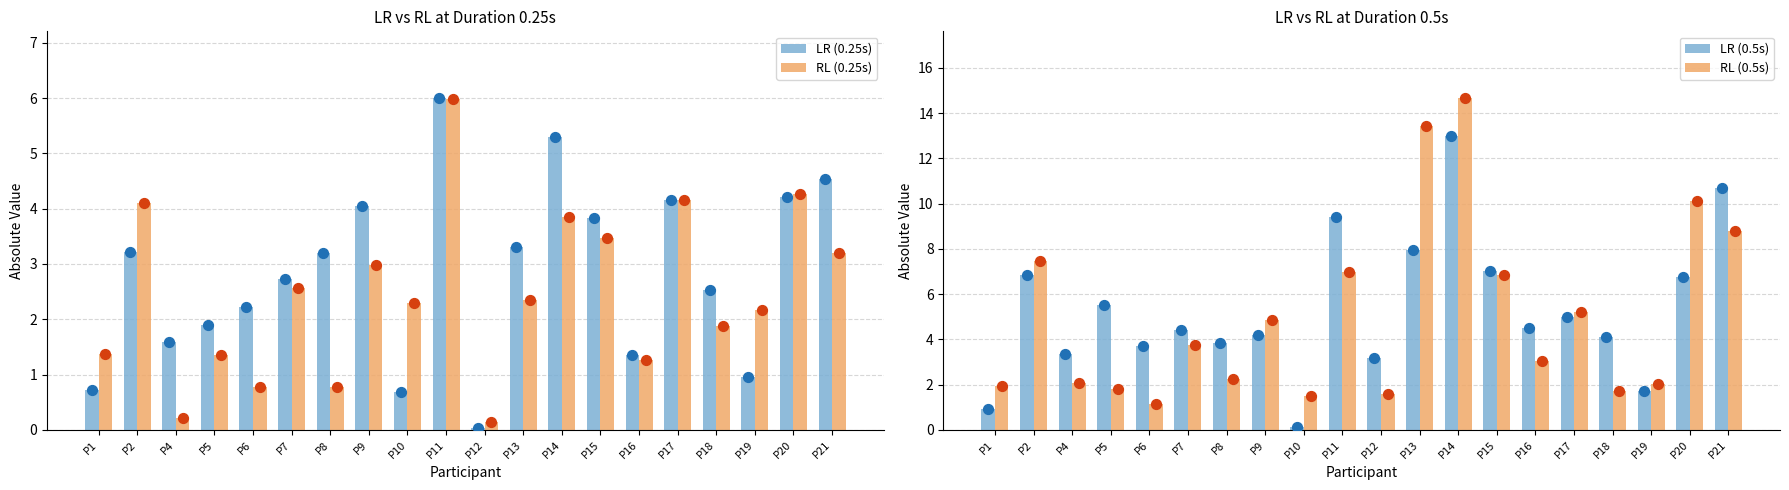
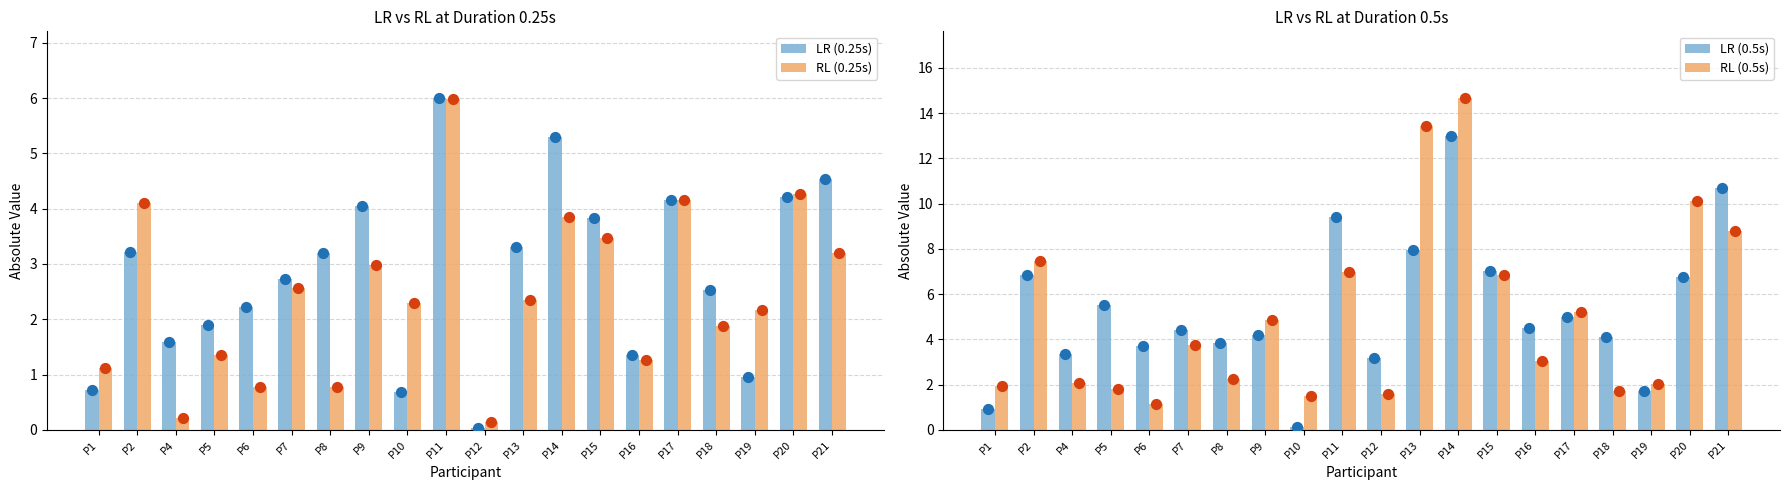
  {
    "LR vs RL at Duration 0.25s": {
      "LR (0.25s)": {
        "P1": 0.7,
        "P2": 3.2,
        "P4": 1.6,
        "P5": 1.9,
        "P6": 2.2,
        "P7": 2.7,
        "P8": 3.2,
        "P9": 4.0,
        "P10": 0.7,
        "P11": 6.0,
        "P13": 3.3,
        "P14": 5.3,
        "P15": 3.8,
        "P16": 1.3,
        "P17": 4.2,
        "P18": 2.5,
        "P19": 1.0,
        "P20": 4.2,
        "P21": 4.5
      },
      "RL (0.25s)": {
-       "P1": 1.4,
+       "P1": 1.1,
        "P2": 4.1,
        "P4": 0.2,
        "P5": 1.3,
        "P6": 0.8,
        "P7": 2.6,
        "P8": 0.8,
        "P9": 3.0,
        "P10": 2.3,
        "P11": 6.0,
        "P12": 0.1,
        "P13": 2.3,
        "P14": 3.9,
        "P15": 3.5,
        "P16": 1.3,
        "P17": 4.2,
        "P18": 1.9,
        "P19": 2.2,
        "P20": 4.3,
        "P21": 3.2
      }
    },
    "LR vs RL at Duration 0.5s": {
      "LR (0.5s)": {
        "P1": 0.9,
        "P2": 6.9,
        "P4": 3.4,
        "P5": 5.5,
        "P6": 3.7,
        "P7": 4.4,
        "P8": 3.8,
        "P9": 4.2,
        "P11": 9.4,
        "P12": 3.2,
        "P13": 7.9,
        "P14": 13.0,
        "P15": 7.0,
        "P16": 4.5,
        "P17": 5.0,
        "P18": 4.1,
        "P19": 1.7,
        "P20": 6.8,
        "P21": 10.7
      },
      "RL (0.5s)": {
        "P1": 2.0,
        "P2": 7.5,
        "P4": 2.1,
        "P5": 1.8,
        "P6": 1.1,
        "P7": 3.7,
        "P8": 2.2,
        "P9": 4.8,
        "P10": 1.5,
        "P11": 7.0,
        "P12": 1.6,
        "P13": 13.4,
        "P14": 14.7,
        "P15": 6.9,
        "P16": 3.0,
        "P17": 5.2,
        "P18": 1.7,
        "P19": 2.0,
        "P20": 10.1,
        "P21": 8.8
      }
    }
  }
